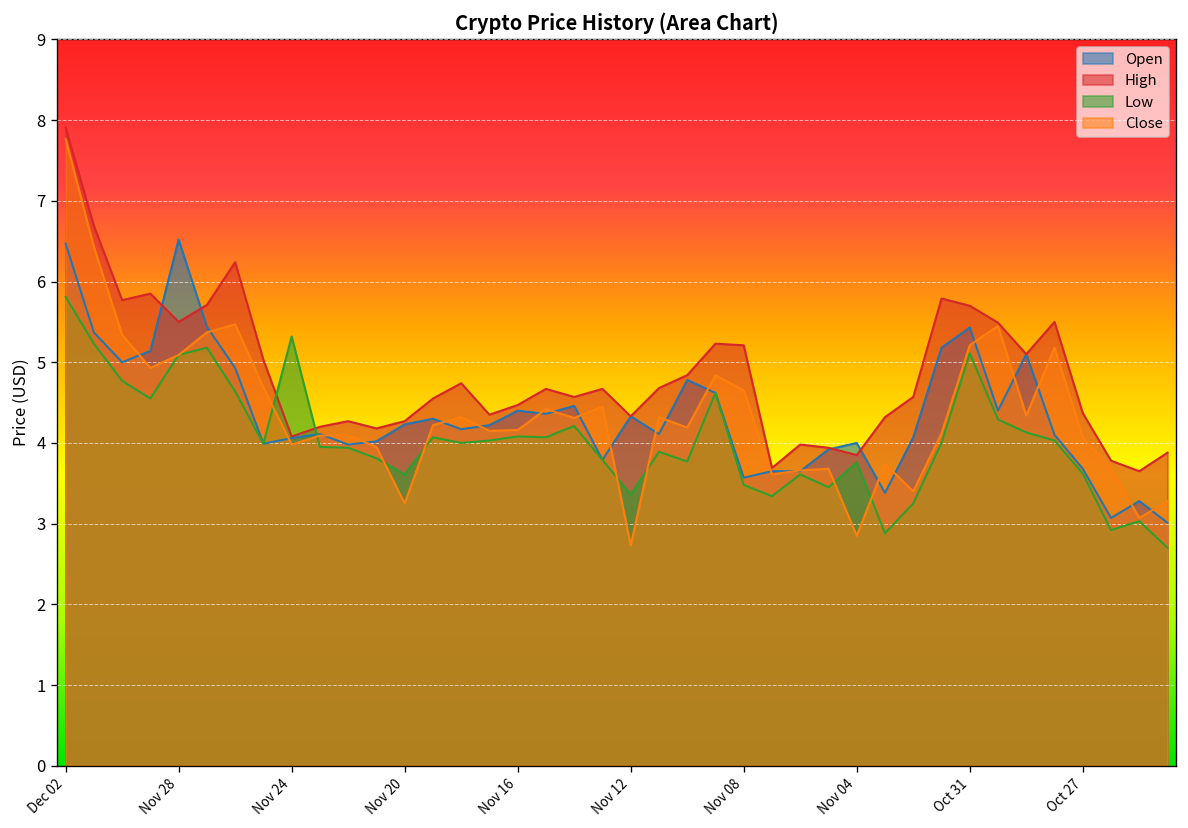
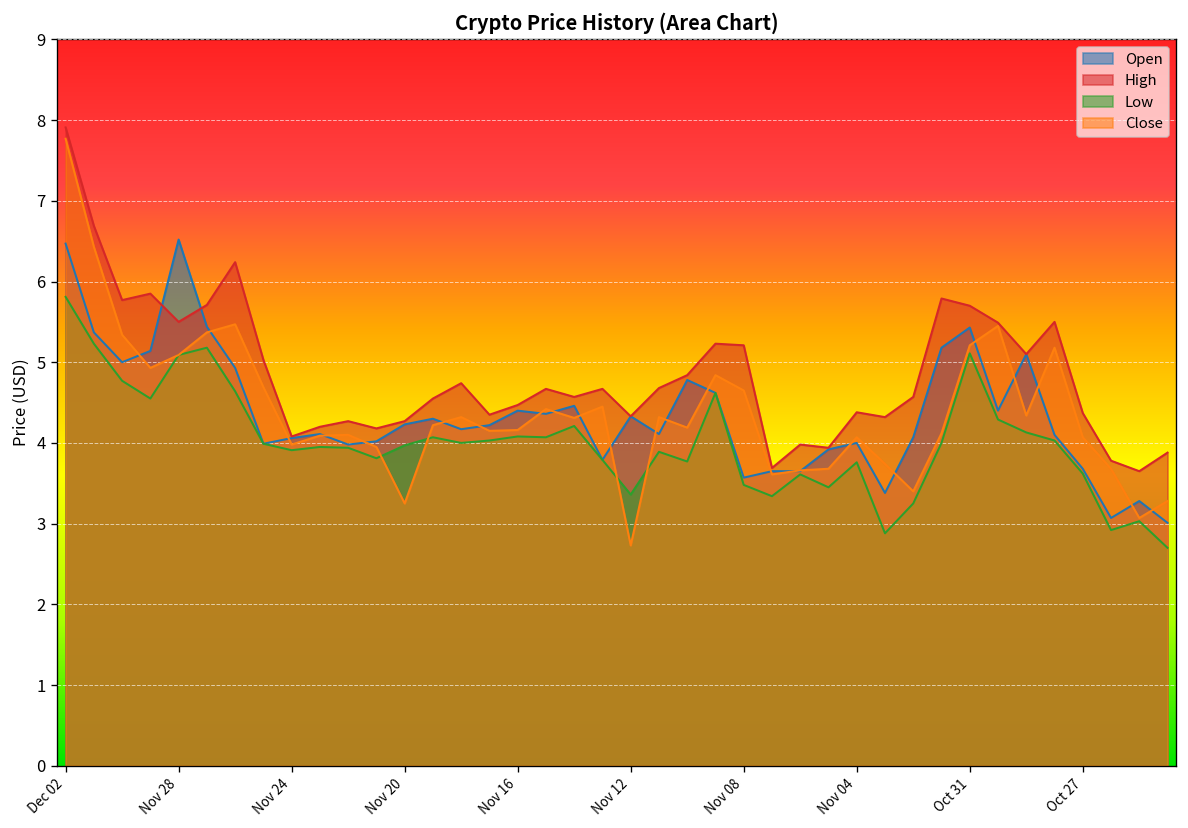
  {
    "Open": {
      "Dec 02": 6.5,
      "Nov 28": 6.5,
      "Nov 20": 4.2,
      "Nov 16": 4.4,
      "Nov 08": 3.6,
      "Nov 04": 4.0,
      "Oct 31": 5.4,
      "Oct 27": 3.7
    },
    "High": {
      "Dec 02": 7.9,
      "Nov 28": 5.5,
      "Nov 20": 4.3,
      "Nov 16": 4.5,
      "Nov 08": 5.2,
-     "Nov 04": 3.9,
+     "Nov 04": 4.4,
      "Oct 31": 5.7,
      "Oct 27": 4.4
    },
    "Low": {
      "Dec 02": 5.8,
-     "Nov 24": 5.3,
-     "Nov 20": 3.6,
+     "Nov 24": 3.9,
+     "Nov 20": 4.0,
      "Nov 16": 4.1,
      "Nov 12": 3.4,
      "Nov 08": 3.5,
      "Nov 04": 3.8,
      "Oct 31": 5.1,
      "Oct 27": 3.6
    },
    "Close": {
      "Dec 02": 7.8,
      "Nov 24": 4.0,
      "Nov 20": 3.3,
      "Nov 16": 4.2,
      "Nov 12": 2.7,
      "Nov 08": 4.7,
-     "Nov 04": 2.9,
+     "Nov 04": 4.1,
      "Oct 31": 5.2,
      "Oct 27": 4.1
    }
  }
